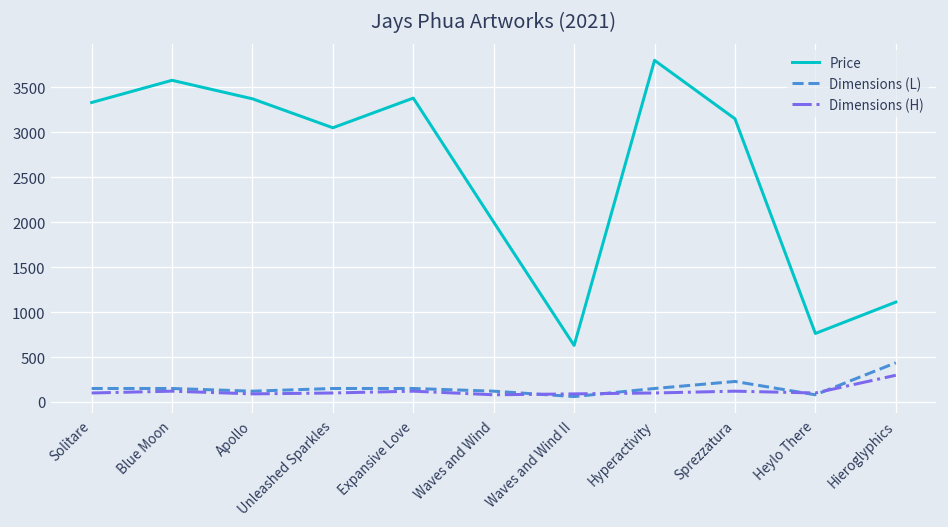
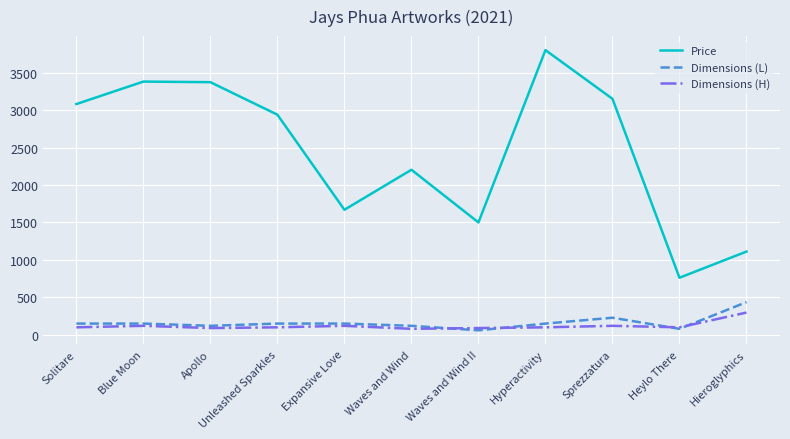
  {
    "Price": {
-     "Solitare": 3300,
-     "Blue Moon": 3600,
+     "Solitare": 3100,
+     "Blue Moon": 3400,
      "Apollo": 3400,
-     "Unleashed Sparkles": 3100,
-     "Expansive Love": 3400,
-     "Waves and Wind": 2000,
-     "Waves and Wind II": 600,
+     "Unleashed Sparkles": 2900,
+     "Expansive Love": 1700,
+     "Waves and Wind": 2200,
+     "Waves and Wind II": 1500,
      "Hyperactivity": 3800,
      "Sprezzatura": 3200,
      "Heylo There": 800,
      "Hieroglyphics": 1100
    },
    "Dimensions (L)": {
      "Solitare": 200,
      "Unleashed Sparkles": 200,
      "Waves and Wind": 100,
      "Hyperactivity": 200,
      "Sprezzatura": 200,
      "Hieroglyphics": 400
    },
    "Dimensions (H)": {
      "Solitare": 100,
      "Unleashed Sparkles": 100,
      "Waves and Wind": 100,
      "Hyperactivity": 100,
      "Sprezzatura": 100,
      "Hieroglyphics": 300
    }
  }
